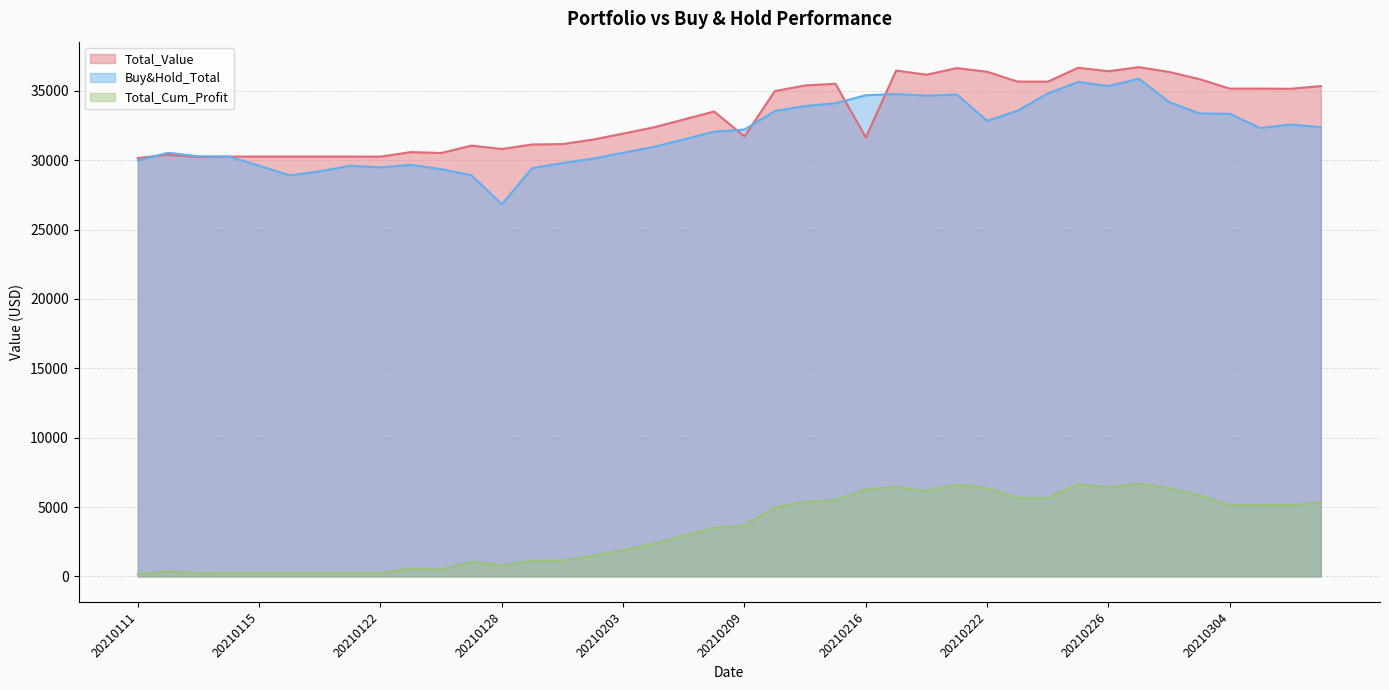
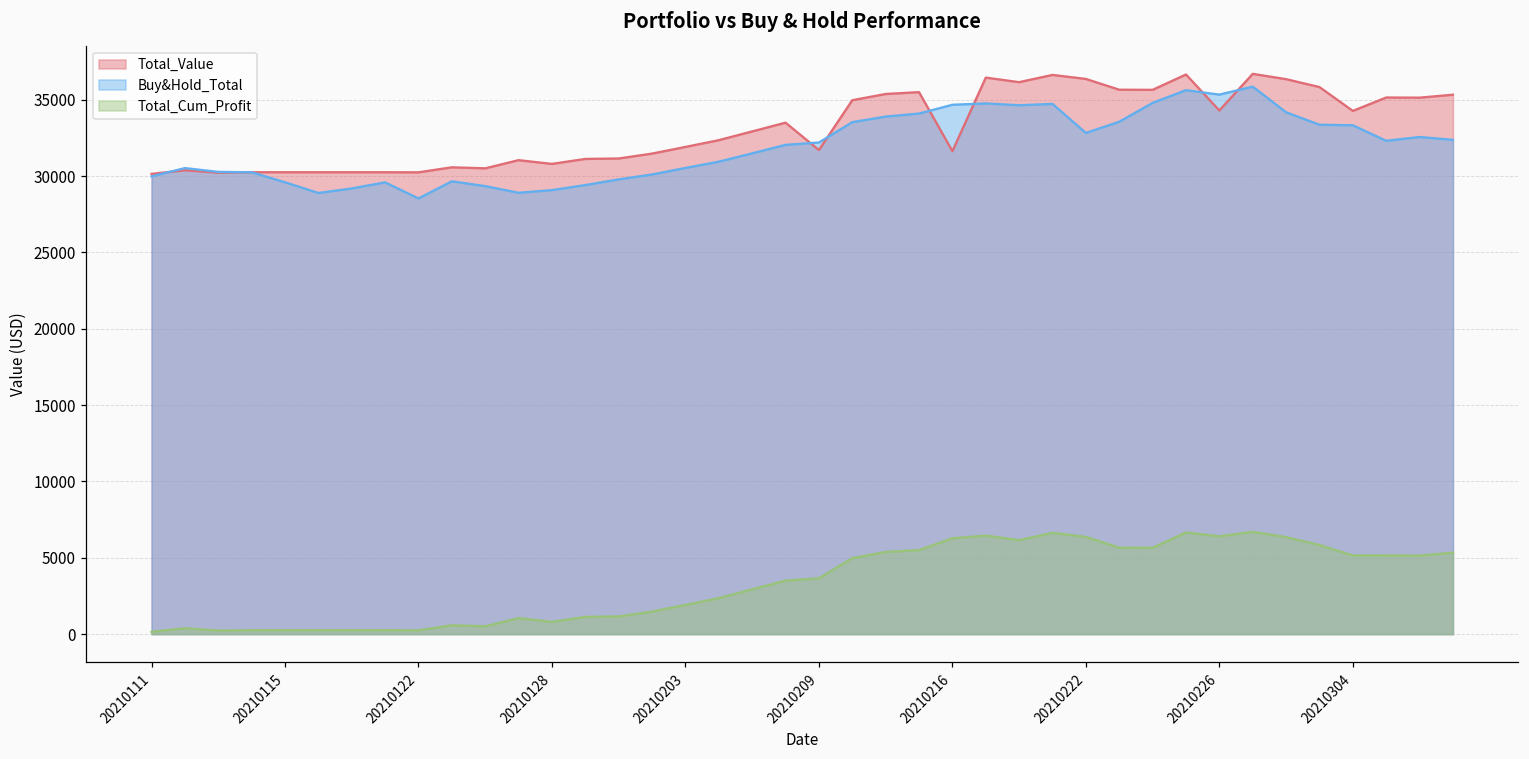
  {
    "Total_Value": {
      "20210115": 30300,
      "20210122": 30300,
      "20210128": 30800,
      "20210203": 31900,
      "20210209": 31700,
      "20210216": 31600,
      "20210222": 36400,
-     "20210226": 36400,
-     "20210304": 35200
+     "20210226": 34300,
+     "20210304": 34300
    },
    "Buy&Hold_Total": {
      "20210115": 29600,
-     "20210122": 29500,
-     "20210128": 26800,
+     "20210122": 28500,
+     "20210128": 29100,
      "20210203": 30500,
      "20210209": 32200,
      "20210216": 34700,
      "20210222": 32800,
      "20210226": 35300,
      "20210304": 33300
    },
    "Total_Cum_Profit": {
      "20210111": 100,
      "20210115": 300,
      "20210122": 300,
      "20210128": 800,
      "20210203": 1900,
      "20210209": 3700,
      "20210216": 6300,
      "20210222": 6400,
      "20210226": 6400,
      "20210304": 5200
    }
  }
